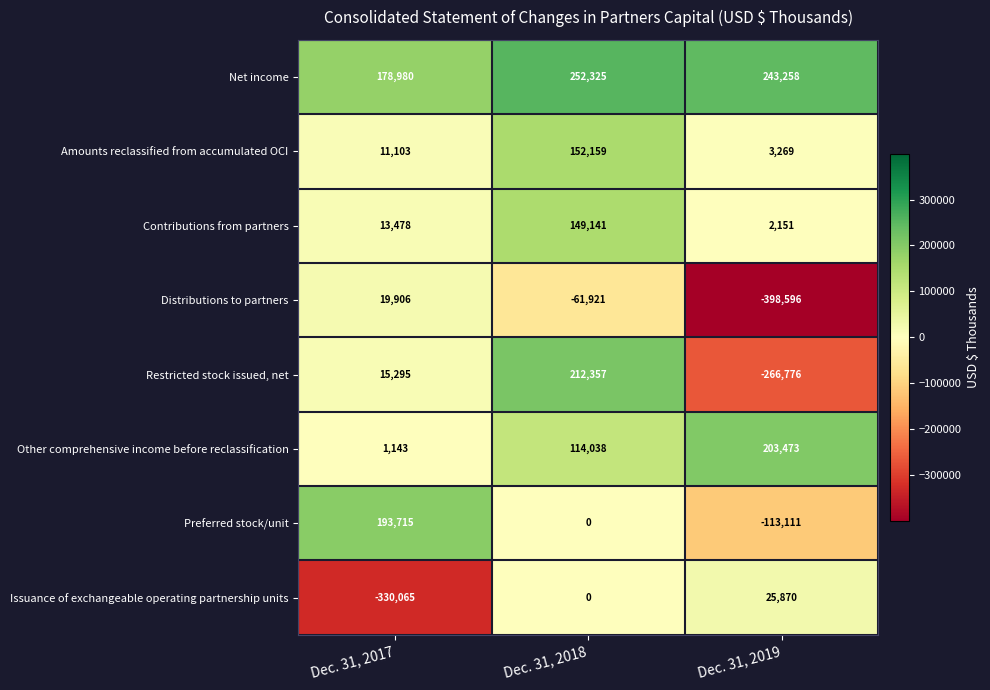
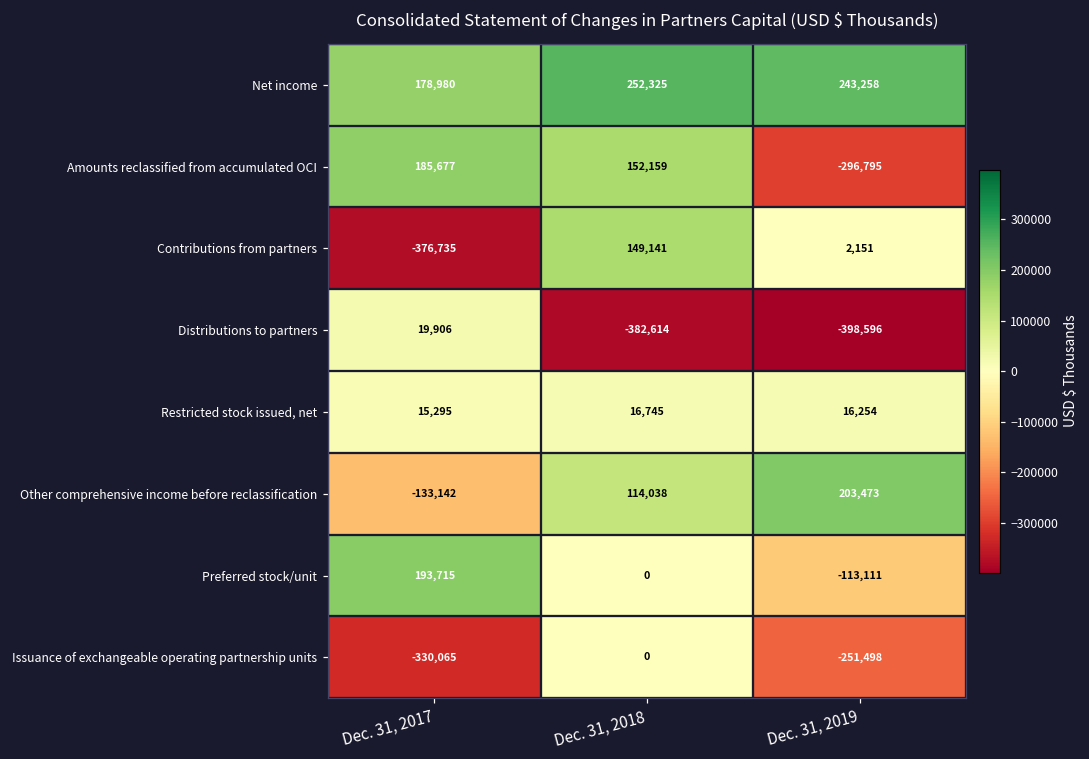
  {
    "Net income": {
      "Dec. 31, 2017": "178,980",
      "Dec. 31, 2018": "252,325",
      "Dec. 31, 2019": "243,258"
    },
    "Amounts reclassified from accumulated OCI": {
-     "Dec. 31, 2017": "11,103",
+     "Dec. 31, 2017": "185,677",
      "Dec. 31, 2018": "152,159",
-     "Dec. 31, 2019": "3,269"
+     "Dec. 31, 2019": "-296,795"
    },
    "Contributions from partners": {
-     "Dec. 31, 2017": "13,478",
+     "Dec. 31, 2017": "-376,735",
      "Dec. 31, 2018": "149,141",
      "Dec. 31, 2019": "2,151"
    },
    "Distributions to partners": {
      "Dec. 31, 2017": "19,906",
-     "Dec. 31, 2018": "-61,921",
+     "Dec. 31, 2018": "-382,614",
      "Dec. 31, 2019": "-398,596"
    },
    "Restricted stock issued, net": {
      "Dec. 31, 2017": "15,295",
-     "Dec. 31, 2018": "212,357",
-     "Dec. 31, 2019": "-266,776"
+     "Dec. 31, 2018": "16,745",
+     "Dec. 31, 2019": "16,254"
    },
    "Other comprehensive income before reclassification": {
-     "Dec. 31, 2017": "1,143",
+     "Dec. 31, 2017": "-133,142",
      "Dec. 31, 2018": "114,038",
      "Dec. 31, 2019": "203,473"
    },
    "Preferred stock/unit": {
      "Dec. 31, 2017": "193,715",
      "Dec. 31, 2018": "0",
      "Dec. 31, 2019": "-113,111"
    },
    "Issuance of exchangeable operating partnership units": {
      "Dec. 31, 2017": "-330,065",
      "Dec. 31, 2018": "0",
-     "Dec. 31, 2019": "25,870"
+     "Dec. 31, 2019": "-251,498"
    }
  }
